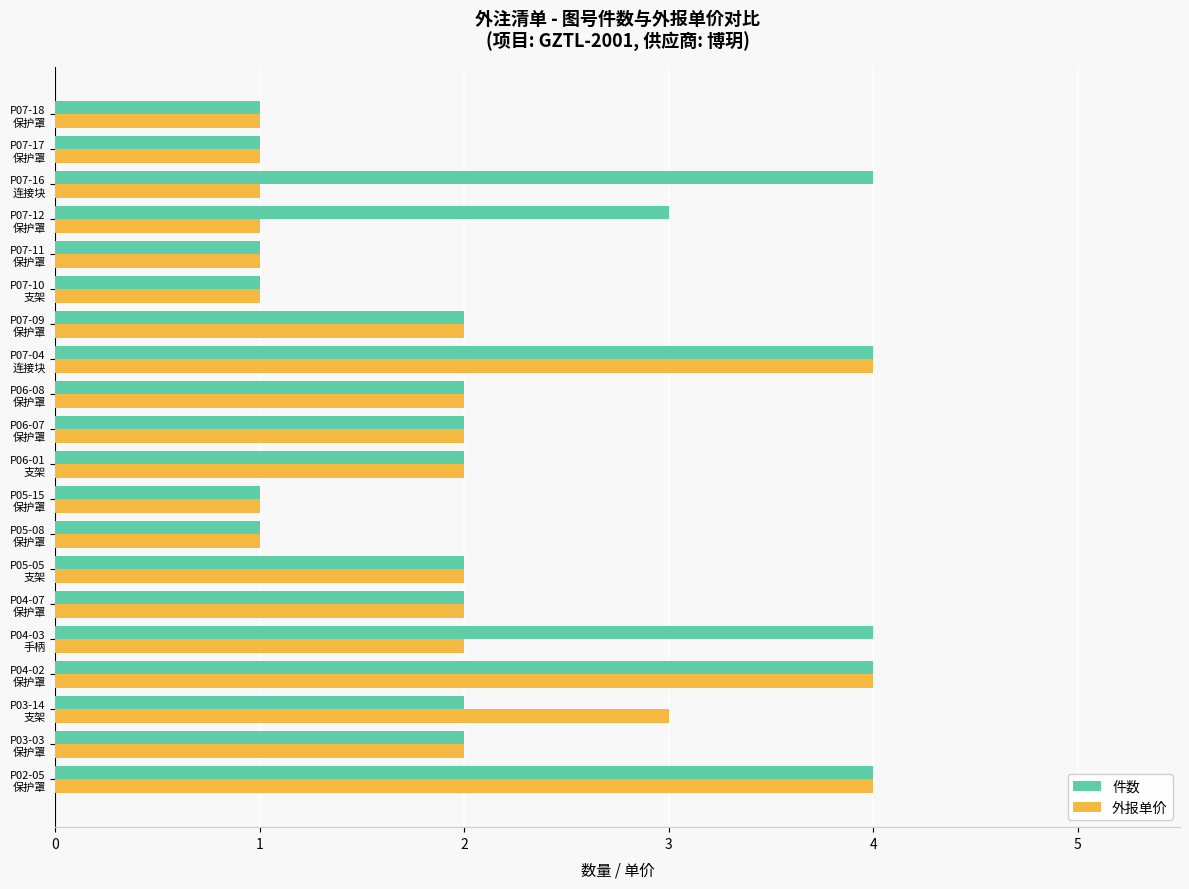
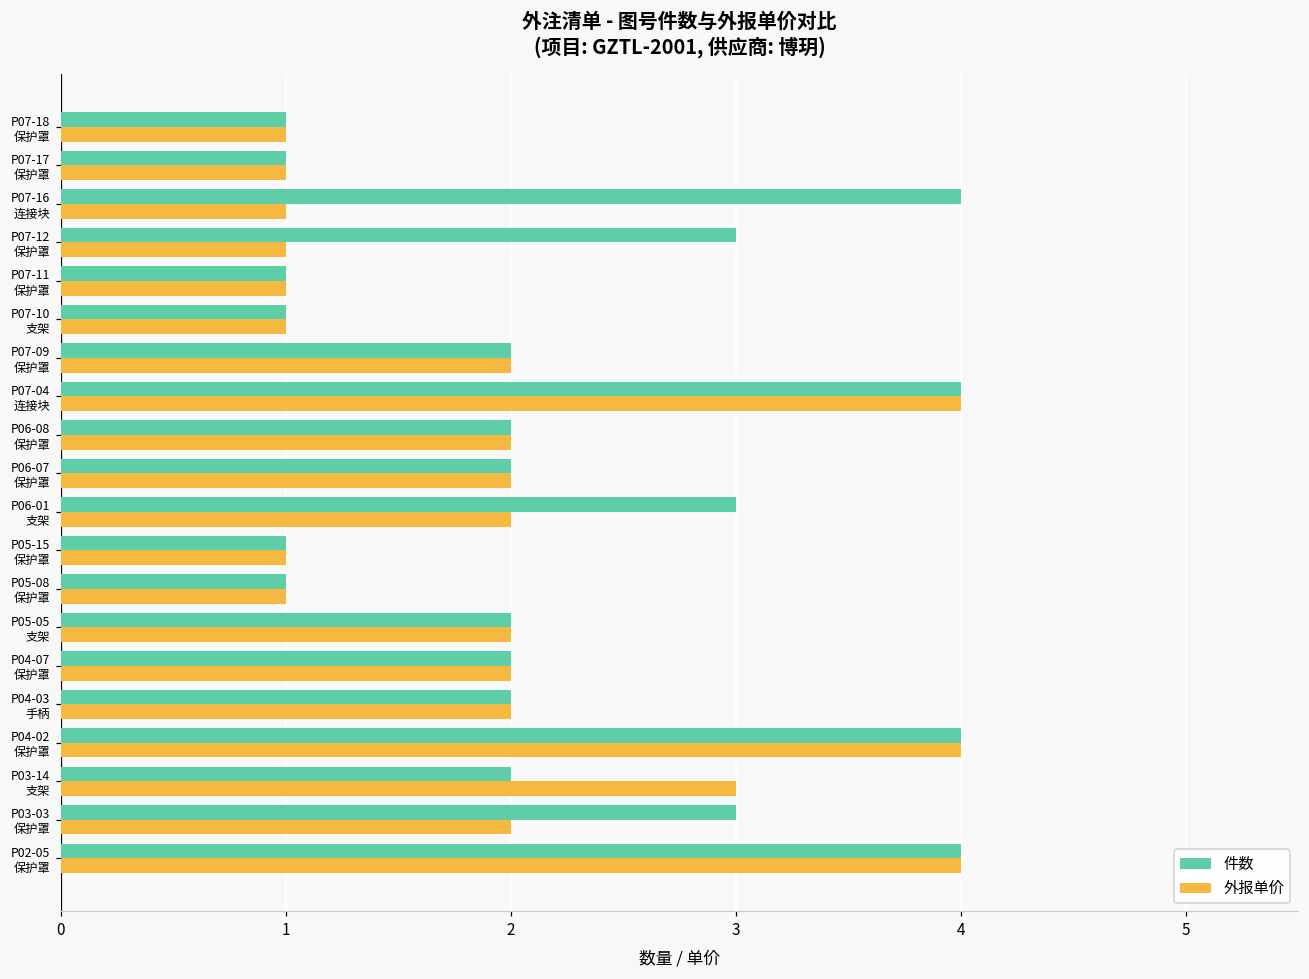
  {
    "件数": {
      "P07-18 保护罩": 1,
      "P07-17 保护罩": 1,
      "P07-16 连接块": 4,
      "P07-12 保护罩": 3,
      "P07-11 保护罩": 1,
      "P07-10 支架": 1,
      "P07-09 保护罩": 2,
      "P07-04 连接块": 4,
      "P06-08 保护罩": 2,
      "P06-07 保护罩": 2,
-     "P06-01 支架": 2,
+     "P06-01 支架": 3,
      "P05-15 保护罩": 1,
      "P05-08 保护罩": 1,
      "P05-05 支架": 2,
      "P04-07 保护罩": 2,
-     "P04-03 手柄": 4,
+     "P04-03 手柄": 2,
      "P04-02 保护罩": 4,
      "P03-14 支架": 2,
-     "P03-03 保护罩": 2,
+     "P03-03 保护罩": 3,
      "P02-05 保护罩": 4
    },
    "外报单价": {
      "P07-18 保护罩": 1,
      "P07-17 保护罩": 1,
      "P07-16 连接块": 1,
      "P07-12 保护罩": 1,
      "P07-11 保护罩": 1,
      "P07-10 支架": 1,
      "P07-09 保护罩": 2,
      "P07-04 连接块": 4,
      "P06-08 保护罩": 2,
      "P06-07 保护罩": 2,
      "P06-01 支架": 2,
      "P05-15 保护罩": 1,
      "P05-08 保护罩": 1,
      "P05-05 支架": 2,
      "P04-07 保护罩": 2,
      "P04-03 手柄": 2,
      "P04-02 保护罩": 4,
      "P03-14 支架": 3,
      "P03-03 保护罩": 2,
      "P02-05 保护罩": 4
    }
  }
